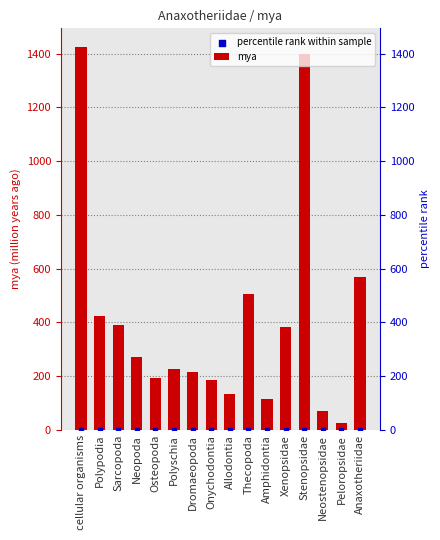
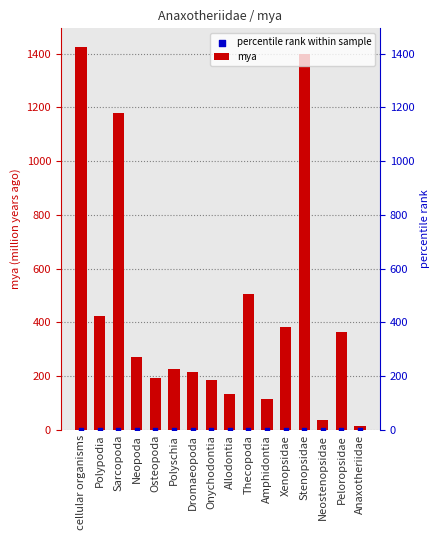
  {
    "mya": {
      "cellular organisms": 1420,
      "Polypodia": 420,
-     "Sarcopoda": 390,
+     "Sarcopoda": 1180,
      "Neopoda": 270,
      "Osteopoda": 190,
      "Polyschia": 230,
      "Dromaeopoda": 220,
      "Onychodontia": 190,
      "Allodontia": 130,
      "Thecopoda": 510,
      "Amphidontia": 110,
      "Xenopsidae": 380,
-     "Neostenopsidae": 70,
-     "Peloropsidae": 30,
-     "Anaxotheriidae": 570
+     "Neostenopsidae": 40,
+     "Peloropsidae": 360,
+     "Anaxotheriidae": 20
    }
  }
